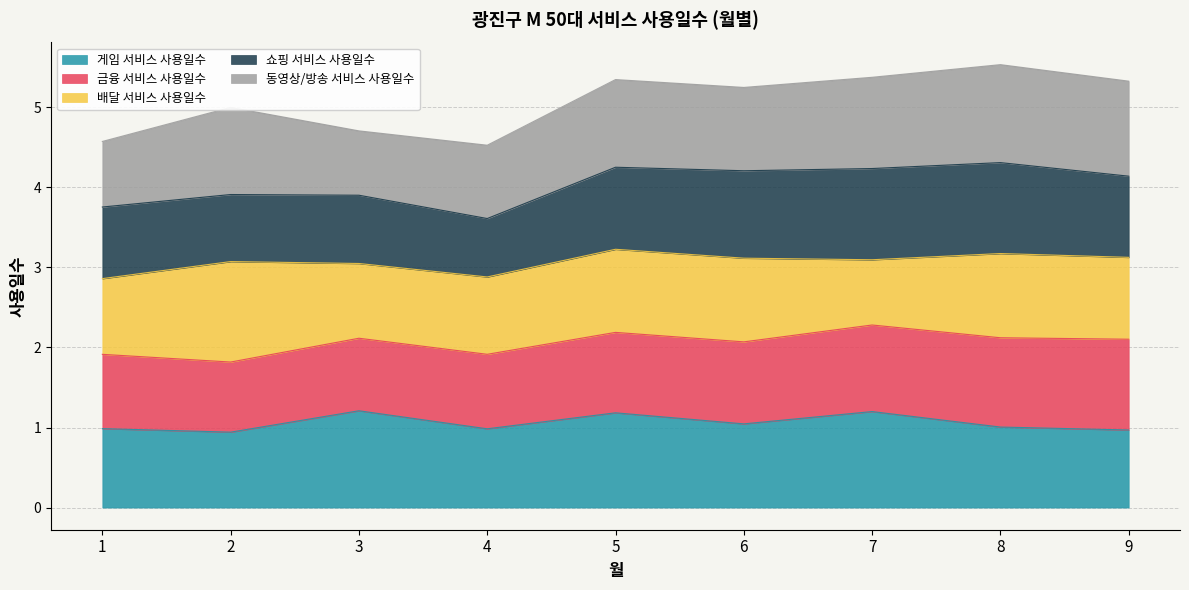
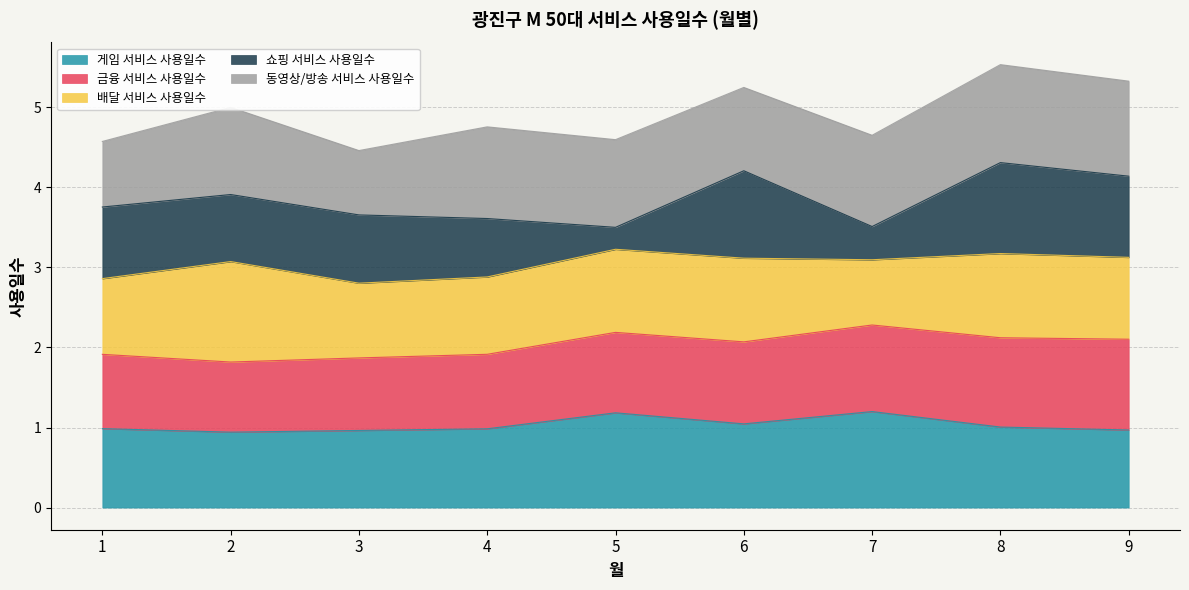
  {
    "게임 서비스 사용일수": {
      "1": 1.0,
      "2": 0.9,
-     "3": 1.2,
+     "3": 1.0,
      "4": 1.0,
      "5": 1.2,
      "6": 1.0,
      "7": 1.2,
      "8": 1.0,
      "9": 1.0
    },
    "금융 서비스 사용일수": {
      "1": 0.9,
      "2": 0.9,
      "3": 0.9,
      "4": 0.9,
      "5": 1.0,
      "6": 1.0,
      "7": 1.1,
      "8": 1.1,
      "9": 1.1
    },
    "배달 서비스 사용일수": {
      "1": 0.9,
      "2": 1.3,
      "3": 0.9,
      "4": 1.0,
      "5": 1.0,
      "6": 1.0,
      "7": 0.8,
      "8": 1.1,
      "9": 1.0
    },
    "쇼핑 서비스 사용일수": {
      "1": 0.9,
      "2": 0.8,
      "3": 0.9,
      "4": 0.7,
-     "5": 1.0,
+     "5": 0.3,
      "6": 1.1,
-     "7": 1.1,
+     "7": 0.4,
      "8": 1.1,
      "9": 1.0
    },
    "동영상/방송 서비스 사용일수": {
      "1": 0.8,
      "3": 0.8,
-     "4": 0.9,
+     "4": 1.1,
      "5": 1.1,
      "6": 1.0,
      "7": 1.1,
      "8": 1.2,
      "9": 1.2
    }
  }
